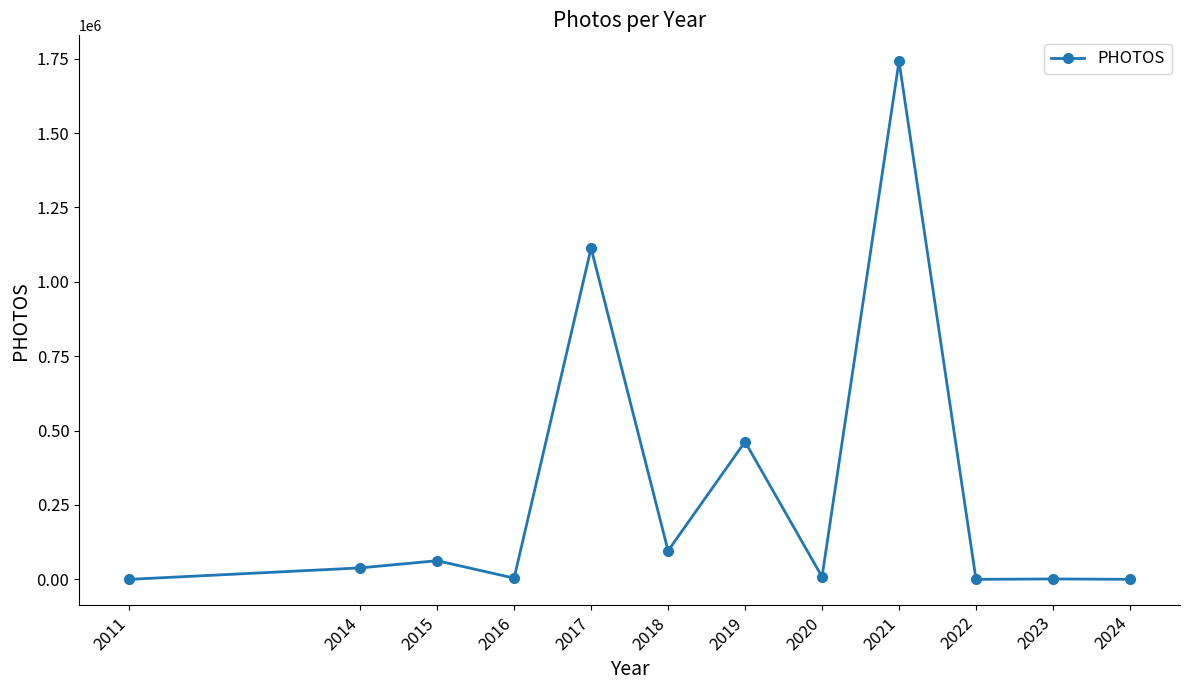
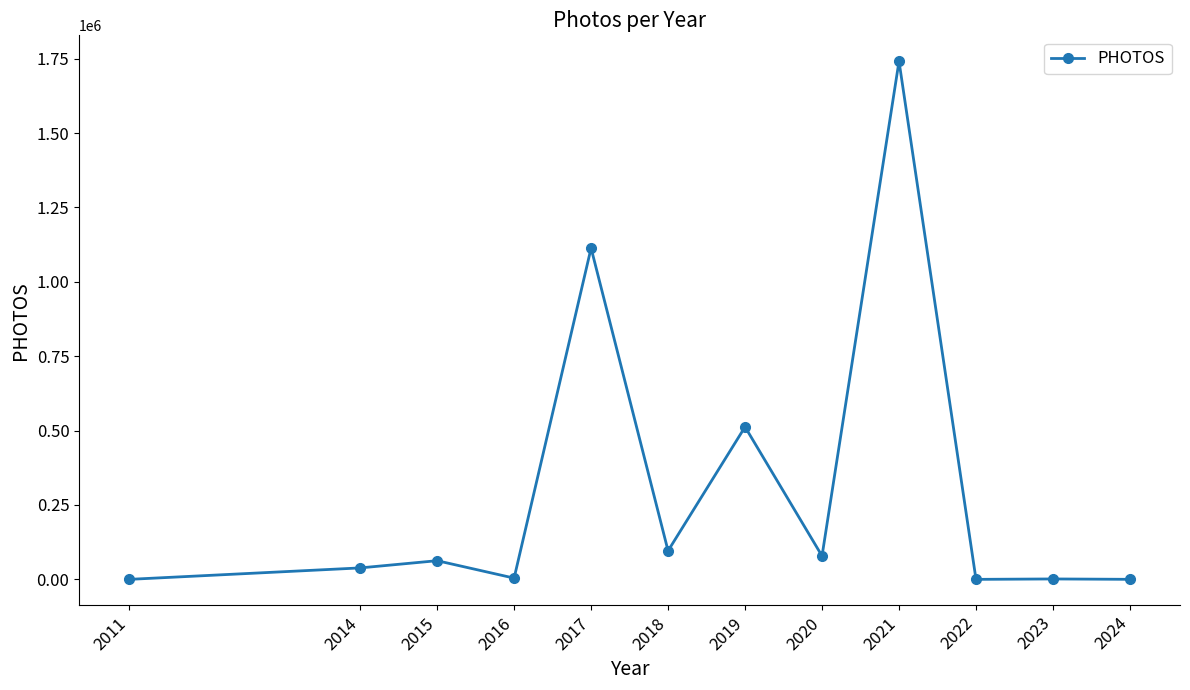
  {
    "2011": 0,
    "2014": 40000,
    "2015": 60000,
    "2016": 0,
    "2017": 1110000,
    "2018": 100000,
-   "2019": 460000,
-   "2020": 10000,
+   "2019": 510000,
+   "2020": 80000,
    "2021": 1740000,
    "2022": 0,
    "2023": 0,
    "2024": 0
  }
